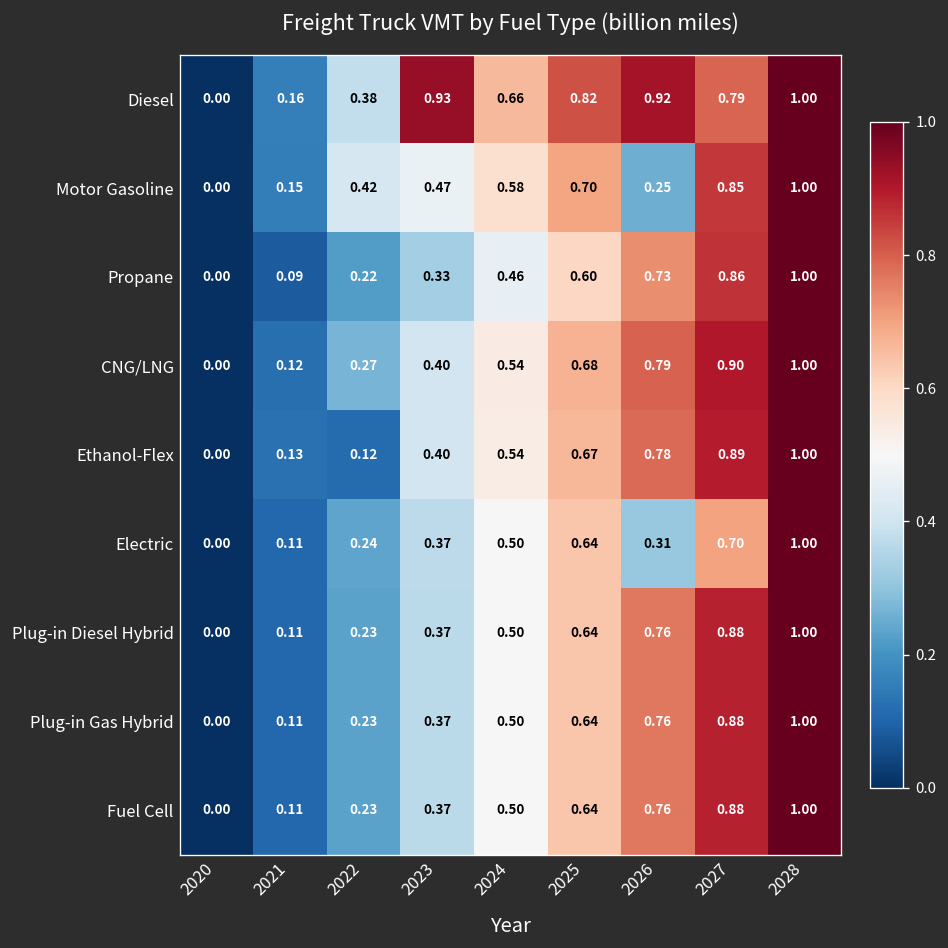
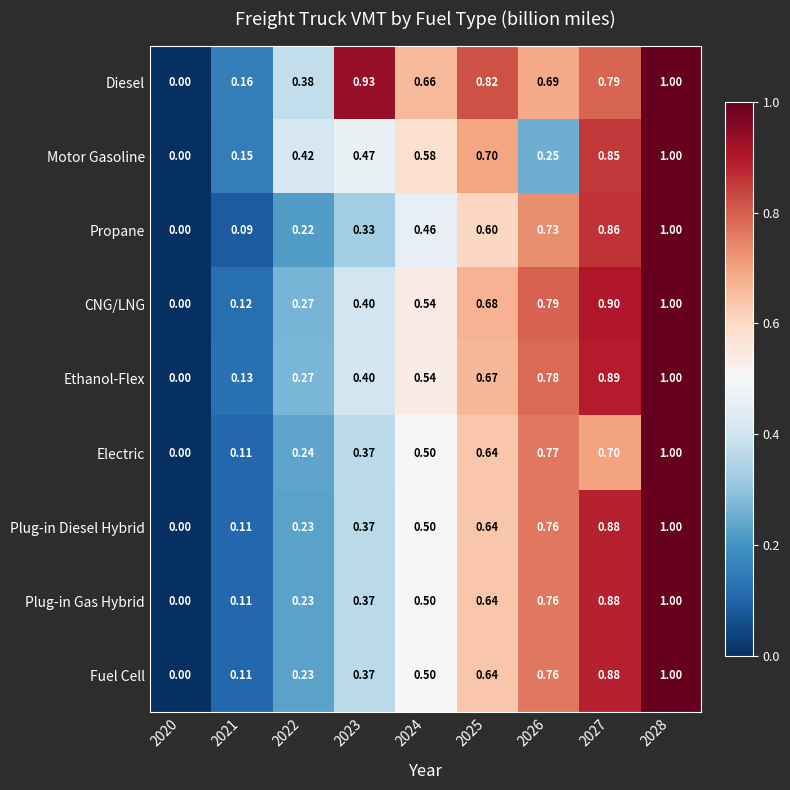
  {
    "Diesel": {
      "2020": 0.00,
      "2021": 0.16,
      "2022": 0.38,
      "2023": 0.93,
      "2024": 0.66,
      "2025": 0.82,
-     "2026": 0.92,
+     "2026": 0.69,
      "2027": 0.79,
      "2028": 1.00
    },
    "Motor Gasoline": {
      "2020": 0.00,
      "2021": 0.15,
      "2022": 0.42,
      "2023": 0.47,
      "2024": 0.58,
      "2025": 0.70,
      "2026": 0.25,
      "2027": 0.85,
      "2028": 1.00
    },
    "Propane": {
      "2020": 0.00,
      "2021": 0.09,
      "2022": 0.22,
      "2023": 0.33,
      "2024": 0.46,
      "2025": 0.60,
      "2026": 0.73,
      "2027": 0.86,
      "2028": 1.00
    },
    "CNG/LNG": {
      "2020": 0.00,
      "2021": 0.12,
      "2022": 0.27,
      "2023": 0.40,
      "2024": 0.54,
      "2025": 0.68,
      "2026": 0.79,
      "2027": 0.90,
      "2028": 1.00
    },
    "Ethanol-Flex": {
      "2020": 0.00,
      "2021": 0.13,
-     "2022": 0.12,
+     "2022": 0.27,
      "2023": 0.40,
      "2024": 0.54,
      "2025": 0.67,
      "2026": 0.78,
      "2027": 0.89,
      "2028": 1.00
    },
    "Electric": {
      "2020": 0.00,
      "2021": 0.11,
      "2022": 0.24,
      "2023": 0.37,
      "2024": 0.50,
      "2025": 0.64,
-     "2026": 0.31,
+     "2026": 0.77,
      "2027": 0.70,
      "2028": 1.00
    },
    "Plug-in Diesel Hybrid": {
      "2020": 0.00,
      "2021": 0.11,
      "2022": 0.23,
      "2023": 0.37,
      "2024": 0.50,
      "2025": 0.64,
      "2026": 0.76,
      "2027": 0.88,
      "2028": 1.00
    },
    "Plug-in Gas Hybrid": {
      "2020": 0.00,
      "2021": 0.11,
      "2022": 0.23,
      "2023": 0.37,
      "2024": 0.50,
      "2025": 0.64,
      "2026": 0.76,
      "2027": 0.88,
      "2028": 1.00
    },
    "Fuel Cell": {
      "2020": 0.00,
      "2021": 0.11,
      "2022": 0.23,
      "2023": 0.37,
      "2024": 0.50,
      "2025": 0.64,
      "2026": 0.76,
      "2027": 0.88,
      "2028": 1.00
    }
  }
